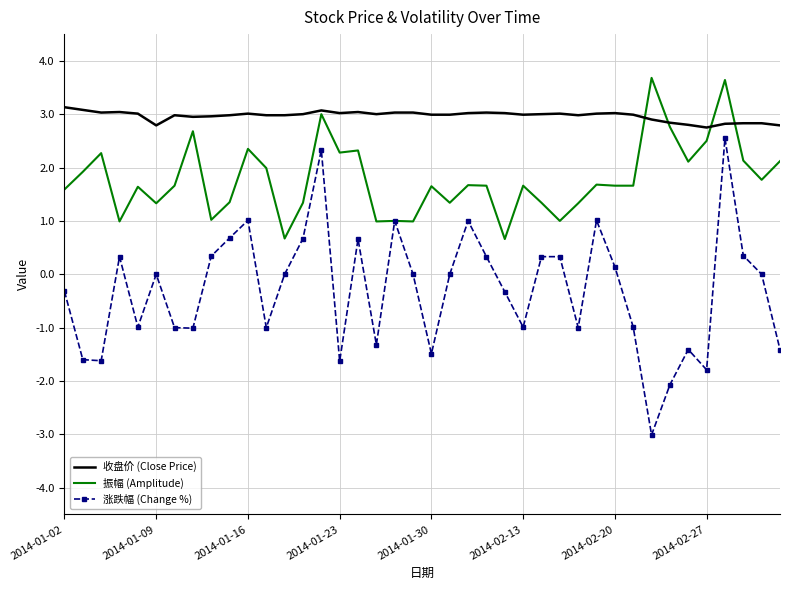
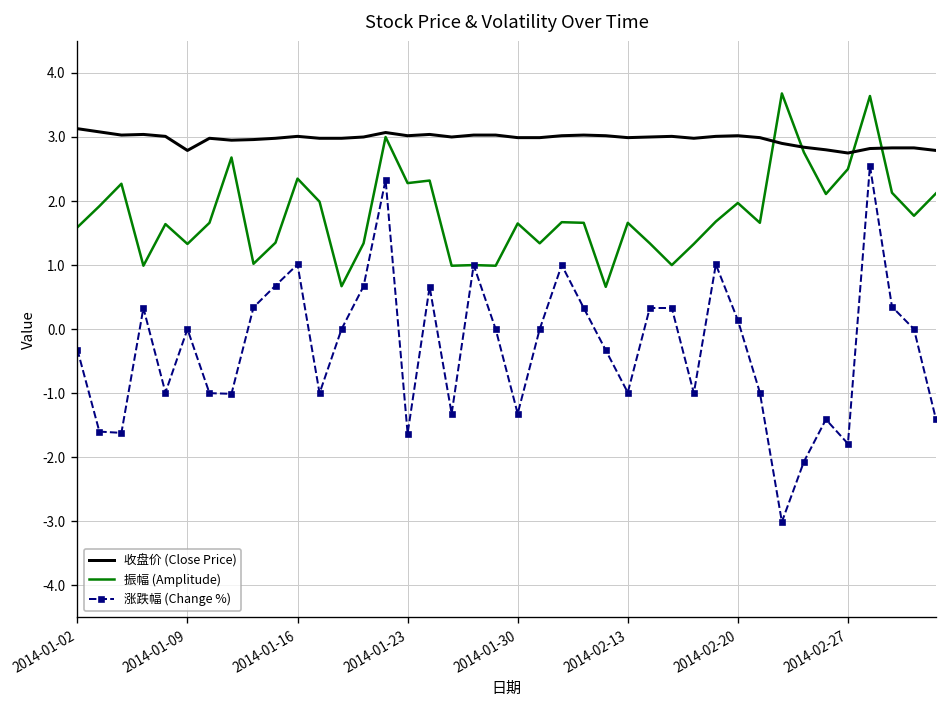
  {
    "收盘价 (Close Price)": {
      "2014-01-02": 3.1,
      "2014-01-09": 2.8,
      "2014-01-16": 3.0,
      "2014-01-23": 3.0,
      "2014-01-30": 3.0,
      "2014-02-13": 3.0,
      "2014-02-20": 3.0,
      "2014-02-27": 2.8
    },
    "振幅 (Amplitude)": {
      "2014-01-02": 1.6,
      "2014-01-09": 1.3,
      "2014-01-16": 2.4,
      "2014-01-23": 2.3,
      "2014-01-30": 1.7,
      "2014-02-13": 1.7,
-     "2014-02-20": 1.7,
+     "2014-02-20": 2.0,
      "2014-02-27": 2.5
    },
    "涨跌幅 (Change %)": {
      "2014-01-02": -0.3,
      "2014-01-09": 0.0,
      "2014-01-16": 1.0,
      "2014-01-23": -1.6,
-     "2014-01-30": -1.5,
+     "2014-01-30": -1.3,
      "2014-02-13": -1.0,
      "2014-02-20": 0.1,
      "2014-02-27": -1.8
    }
  }
